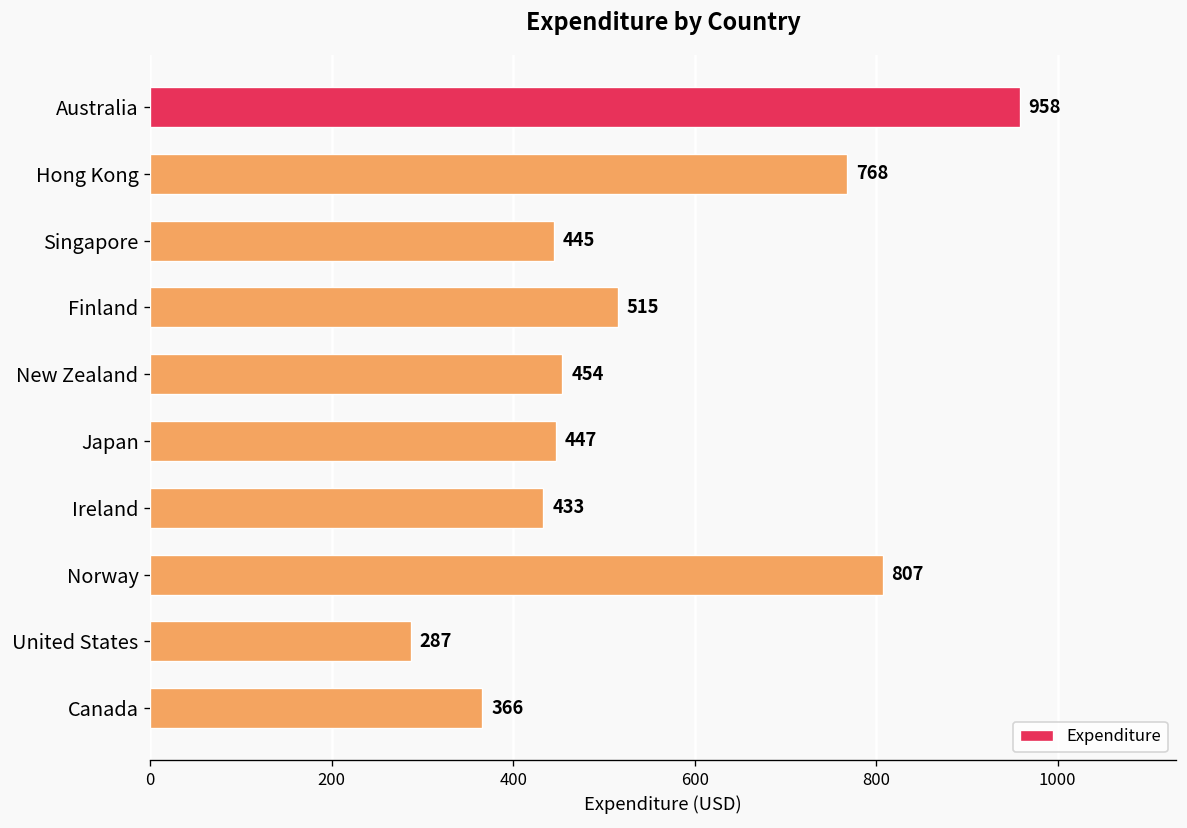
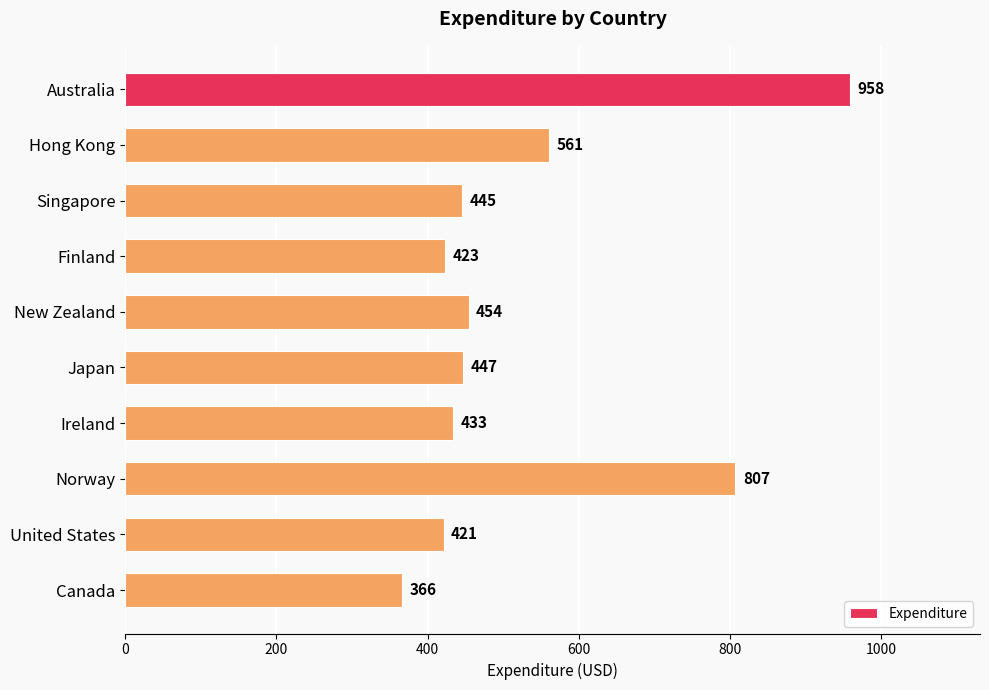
  {
    "Australia": 958,
-   "Hong Kong": 768,
+   "Hong Kong": 561,
    "Singapore": 445,
-   "Finland": 515,
+   "Finland": 423,
    "New Zealand": 454,
    "Japan": 447,
    "Ireland": 433,
    "Norway": 807,
-   "United States": 287,
+   "United States": 421,
    "Canada": 366
  }
